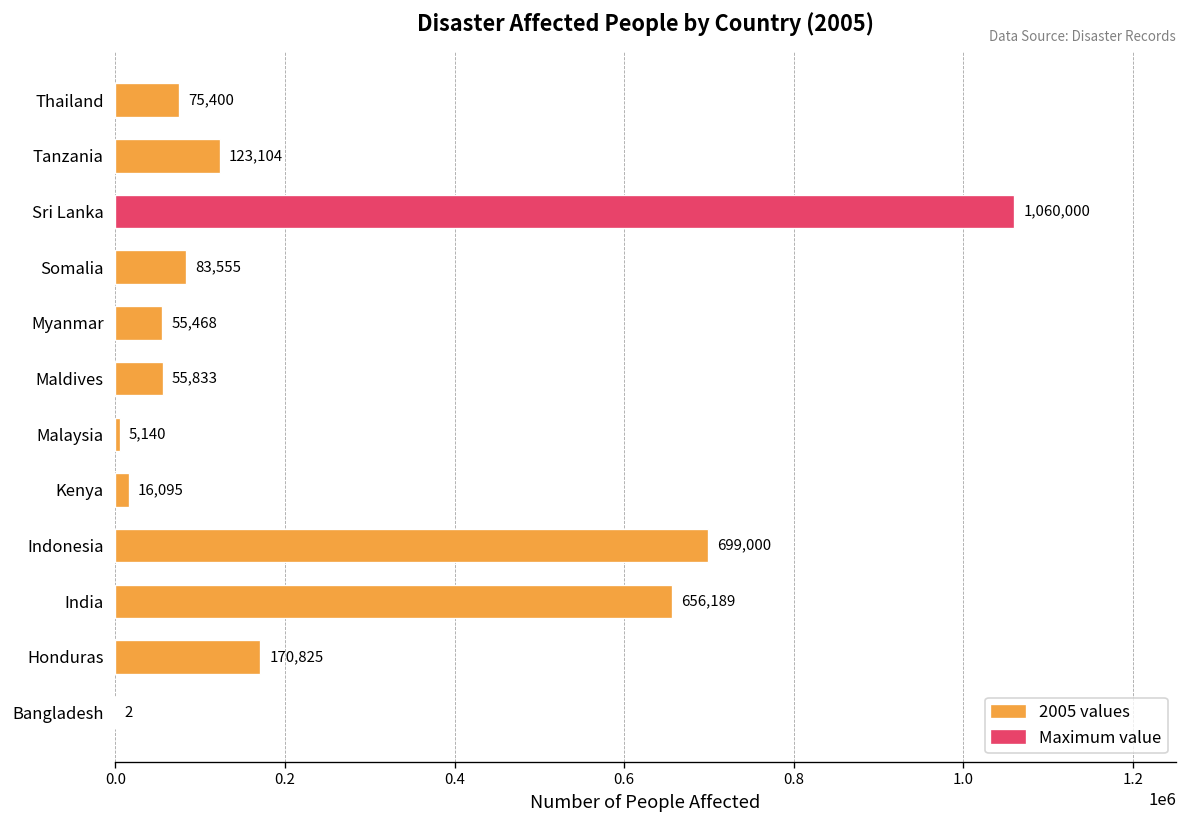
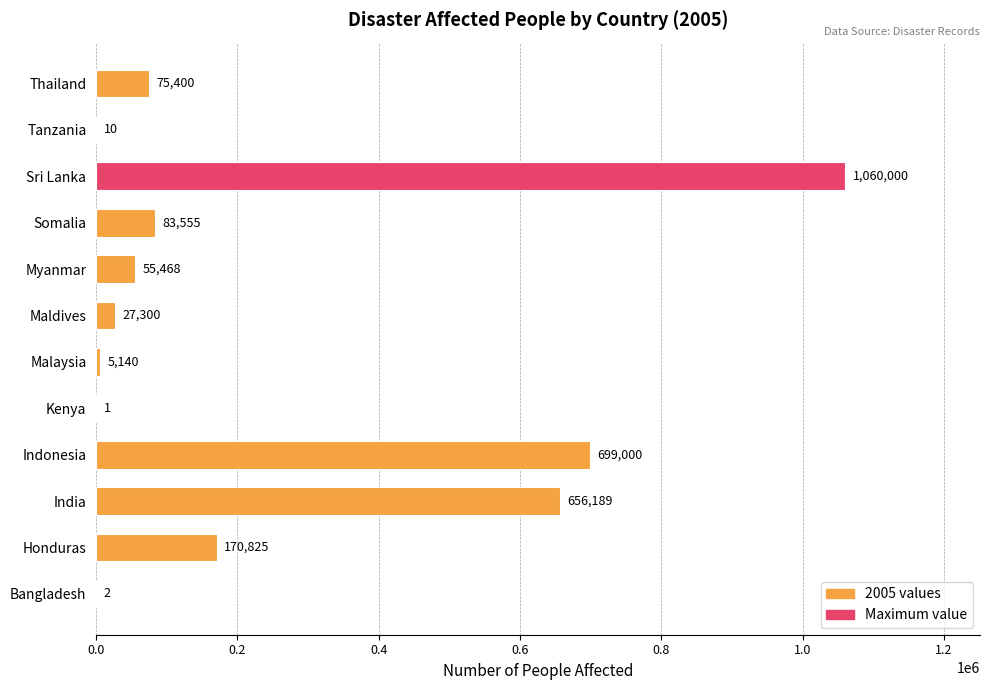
  {
    "Thailand": "75,400",
-   "Tanzania": "123,104",
+   "Tanzania": "10",
    "Sri Lanka": "1,060,000",
    "Somalia": "83,555",
    "Myanmar": "55,468",
-   "Maldives": "55,833",
+   "Maldives": "27,300",
    "Malaysia": "5,140",
-   "Kenya": "16,095",
+   "Kenya": "1",
    "Indonesia": "699,000",
    "India": "656,189",
    "Honduras": "170,825",
    "Bangladesh": "2"
  }
